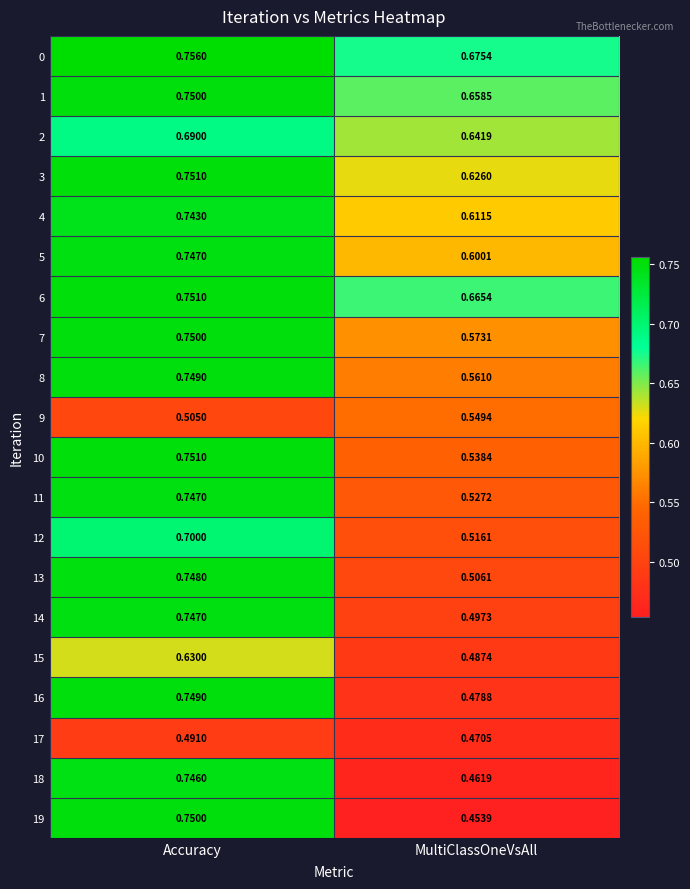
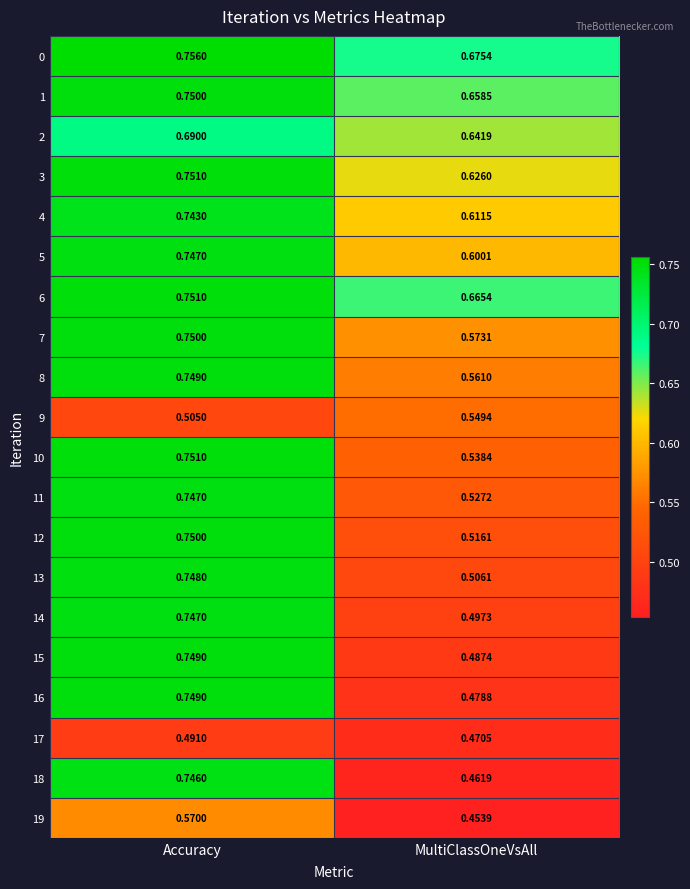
  {
    "0": {
      "Accuracy": 0.7560,
      "MultiClassOneVsAll": 0.6754
    },
    "1": {
      "Accuracy": 0.7500,
      "MultiClassOneVsAll": 0.6585
    },
    "2": {
      "Accuracy": 0.6900,
      "MultiClassOneVsAll": 0.6419
    },
    "3": {
      "Accuracy": 0.7510,
      "MultiClassOneVsAll": 0.6260
    },
    "4": {
      "Accuracy": 0.7430,
      "MultiClassOneVsAll": 0.6115
    },
    "5": {
      "Accuracy": 0.7470,
      "MultiClassOneVsAll": 0.6001
    },
    "6": {
      "Accuracy": 0.7510,
      "MultiClassOneVsAll": 0.6654
    },
    "7": {
      "Accuracy": 0.7500,
      "MultiClassOneVsAll": 0.5731
    },
    "8": {
      "Accuracy": 0.7490,
      "MultiClassOneVsAll": 0.5610
    },
    "9": {
      "Accuracy": 0.5050,
      "MultiClassOneVsAll": 0.5494
    },
    "10": {
      "Accuracy": 0.7510,
      "MultiClassOneVsAll": 0.5384
    },
    "11": {
      "Accuracy": 0.7470,
      "MultiClassOneVsAll": 0.5272
    },
    "12": {
-     "Accuracy": 0.7000,
+     "Accuracy": 0.7500,
      "MultiClassOneVsAll": 0.5161
    },
    "13": {
      "Accuracy": 0.7480,
      "MultiClassOneVsAll": 0.5061
    },
    "14": {
      "Accuracy": 0.7470,
      "MultiClassOneVsAll": 0.4973
    },
    "15": {
-     "Accuracy": 0.6300,
+     "Accuracy": 0.7490,
      "MultiClassOneVsAll": 0.4874
    },
    "16": {
      "Accuracy": 0.7490,
      "MultiClassOneVsAll": 0.4788
    },
    "17": {
      "Accuracy": 0.4910,
      "MultiClassOneVsAll": 0.4705
    },
    "18": {
      "Accuracy": 0.7460,
      "MultiClassOneVsAll": 0.4619
    },
    "19": {
-     "Accuracy": 0.7500,
+     "Accuracy": 0.5700,
      "MultiClassOneVsAll": 0.4539
    }
  }
